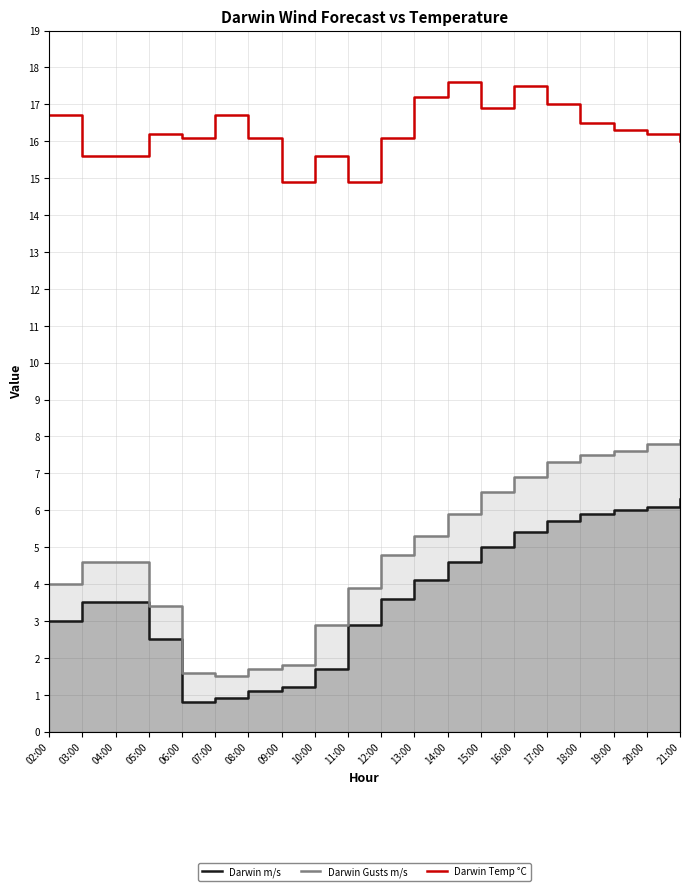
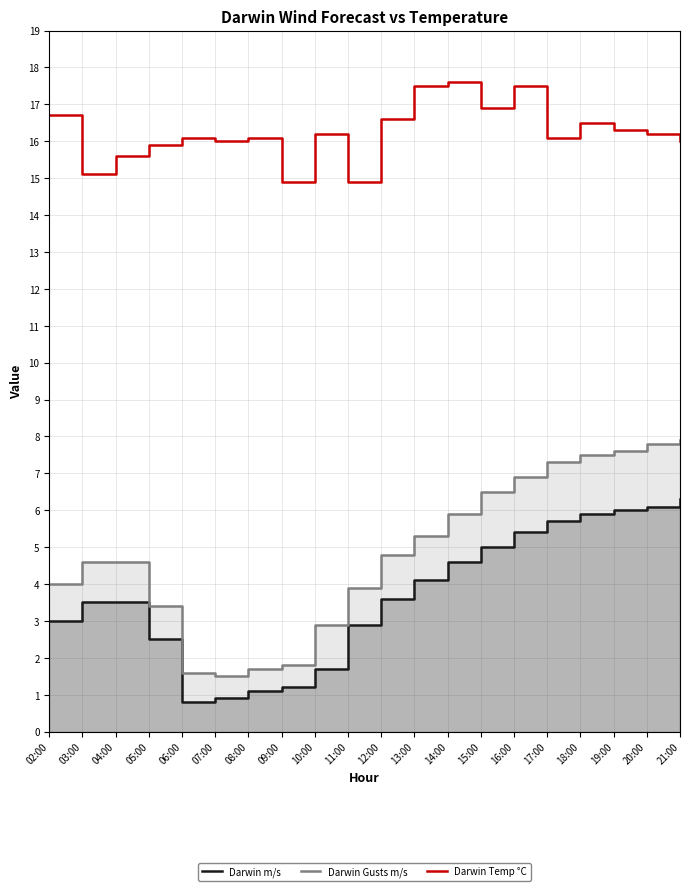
  {
    "Darwin Temp °C": {
      "02:00": 16.7,
-     "03:00": 15.6,
+     "03:00": 15.1,
      "04:00": 15.6,
-     "05:00": 16.2,
+     "05:00": 15.9,
      "06:00": 16.1,
-     "07:00": 16.7,
+     "07:00": 16.0,
      "08:00": 16.1,
      "09:00": 14.9,
-     "10:00": 15.6,
+     "10:00": 16.2,
      "11:00": 14.9,
-     "12:00": 16.1,
-     "13:00": 17.2,
+     "12:00": 16.6,
+     "13:00": 17.5,
      "14:00": 17.6,
      "15:00": 16.9,
      "16:00": 17.5,
-     "17:00": 17.0,
+     "17:00": 16.1,
      "18:00": 16.5,
      "19:00": 16.3,
      "20:00": 16.2,
      "21:00": 16.0
    }
  }
